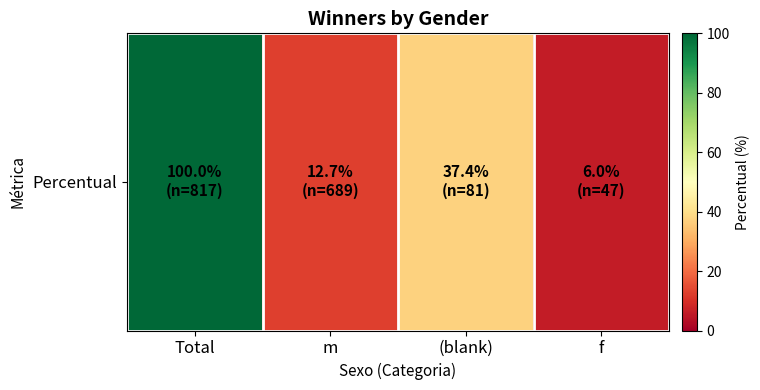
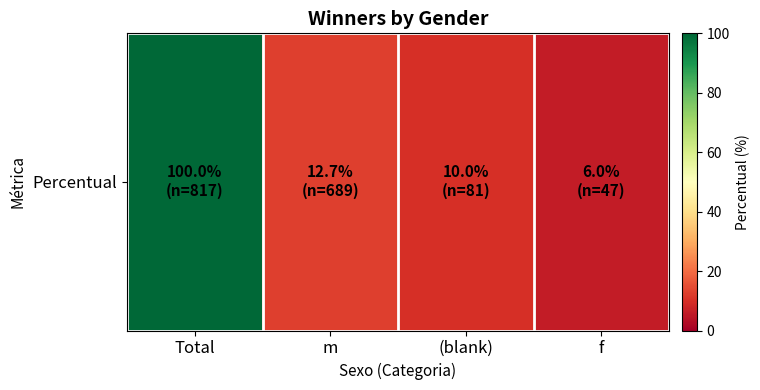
  {
    "Percentual": {
-     "(blank)": "37.4%"
+     "(blank)": "10.0%"
    }
  }
